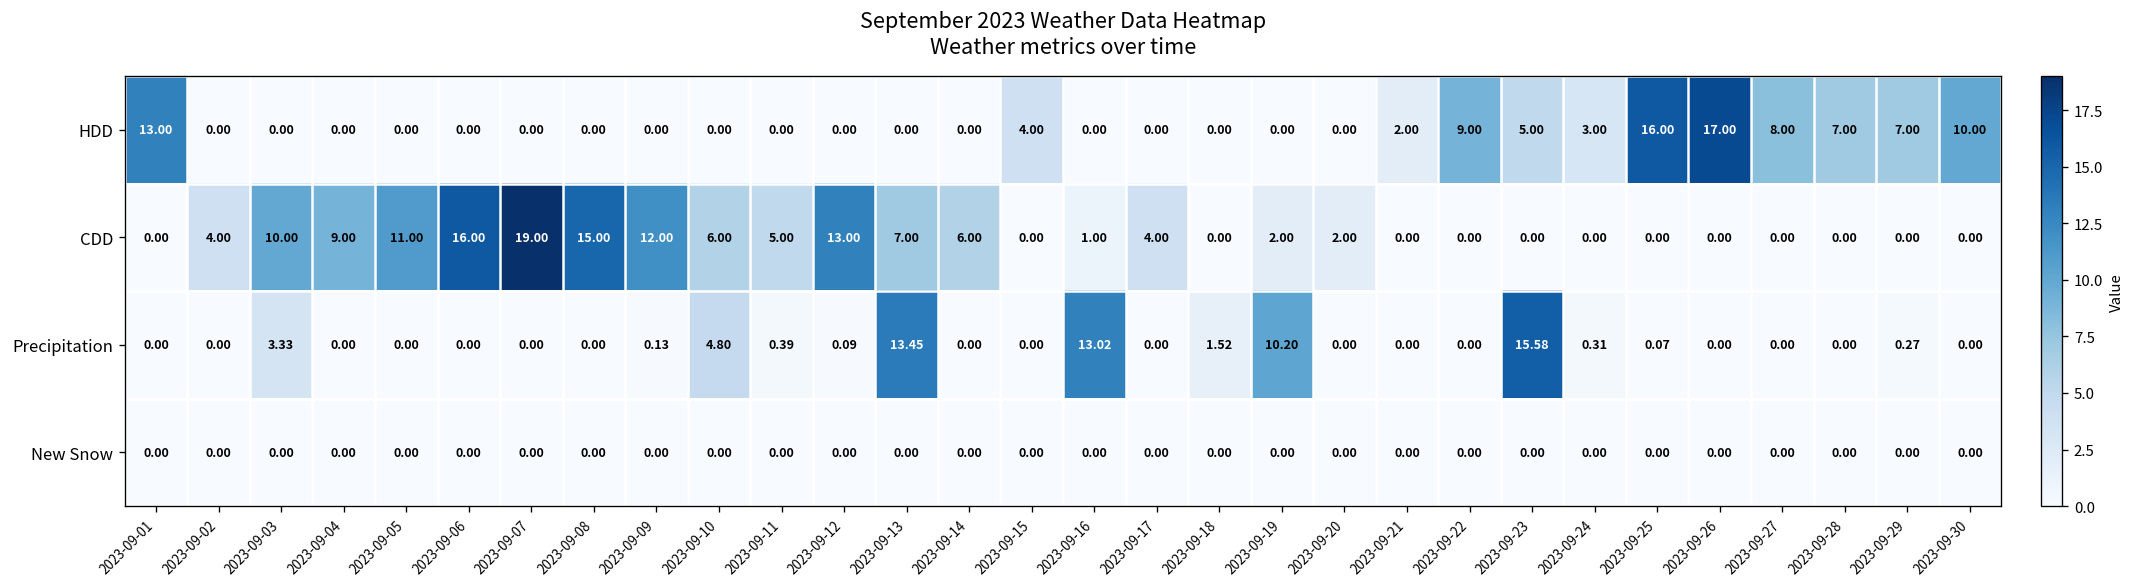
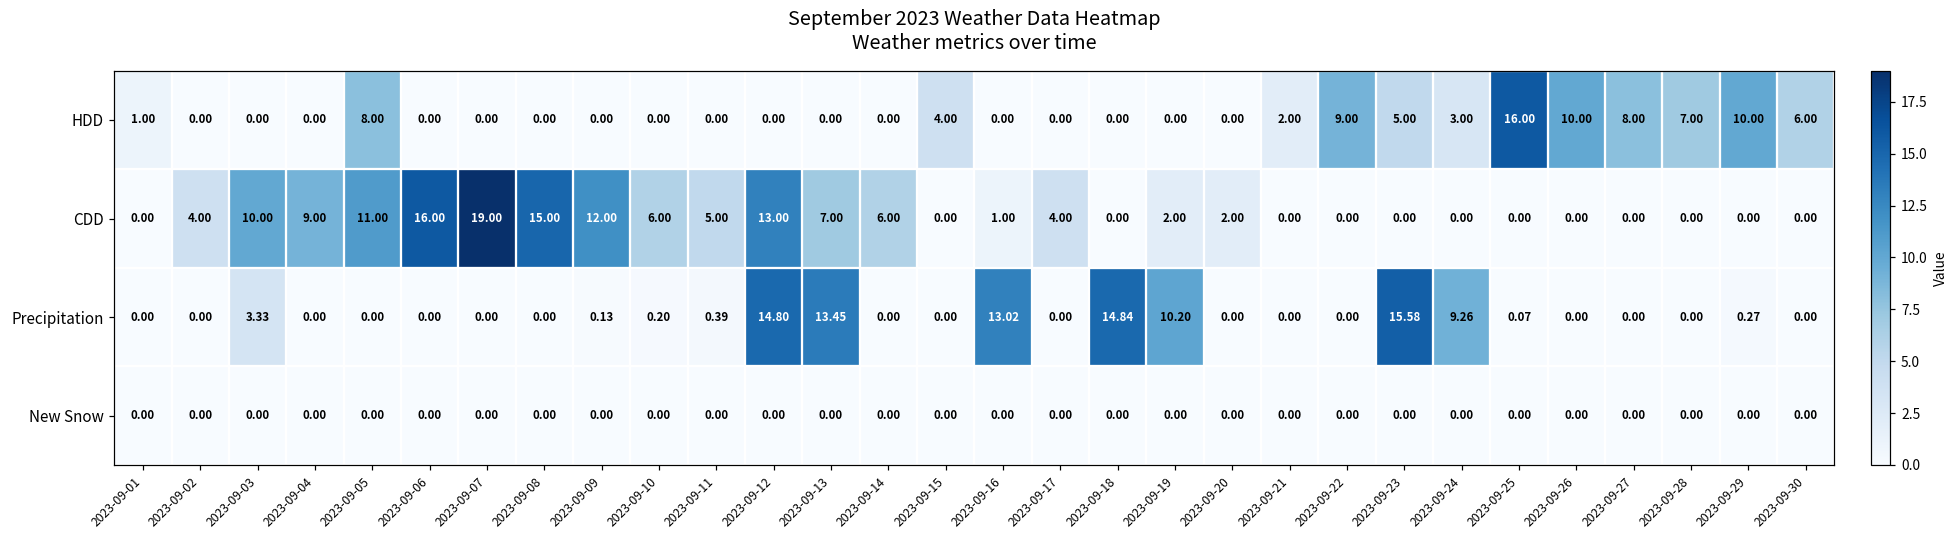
  {
    "HDD": {
-     "2023-09-01": 13.00,
+     "2023-09-01": 1.00,
      "2023-09-02": 0.00,
      "2023-09-03": 0.00,
      "2023-09-04": 0.00,
-     "2023-09-05": 0.00,
+     "2023-09-05": 8.00,
      "2023-09-06": 0.00,
      "2023-09-07": 0.00,
      "2023-09-08": 0.00,
      "2023-09-09": 0.00,
      "2023-09-10": 0.00,
      "2023-09-11": 0.00,
      "2023-09-12": 0.00,
      "2023-09-13": 0.00,
      "2023-09-14": 0.00,
      "2023-09-15": 4.00,
      "2023-09-16": 0.00,
      "2023-09-17": 0.00,
      "2023-09-18": 0.00,
      "2023-09-19": 0.00,
      "2023-09-20": 0.00,
      "2023-09-21": 2.00,
      "2023-09-22": 9.00,
      "2023-09-23": 5.00,
      "2023-09-24": 3.00,
      "2023-09-25": 16.00,
-     "2023-09-26": 17.00,
+     "2023-09-26": 10.00,
      "2023-09-27": 8.00,
      "2023-09-28": 7.00,
-     "2023-09-29": 7.00,
-     "2023-09-30": 10.00
+     "2023-09-29": 10.00,
+     "2023-09-30": 6.00
    },
    "CDD": {
      "2023-09-01": 0.00,
      "2023-09-02": 4.00,
      "2023-09-03": 10.00,
      "2023-09-04": 9.00,
      "2023-09-05": 11.00,
      "2023-09-06": 16.00,
      "2023-09-07": 19.00,
      "2023-09-08": 15.00,
      "2023-09-09": 12.00,
      "2023-09-10": 6.00,
      "2023-09-11": 5.00,
      "2023-09-12": 13.00,
      "2023-09-13": 7.00,
      "2023-09-14": 6.00,
      "2023-09-15": 0.00,
      "2023-09-16": 1.00,
      "2023-09-17": 4.00,
      "2023-09-18": 0.00,
      "2023-09-19": 2.00,
      "2023-09-20": 2.00,
      "2023-09-21": 0.00,
      "2023-09-22": 0.00,
      "2023-09-23": 0.00,
      "2023-09-24": 0.00,
      "2023-09-25": 0.00,
      "2023-09-26": 0.00,
      "2023-09-27": 0.00,
      "2023-09-28": 0.00,
      "2023-09-29": 0.00,
      "2023-09-30": 0.00
    },
    "Precipitation": {
      "2023-09-01": 0.00,
      "2023-09-02": 0.00,
      "2023-09-03": 3.33,
      "2023-09-04": 0.00,
      "2023-09-05": 0.00,
      "2023-09-06": 0.00,
      "2023-09-07": 0.00,
      "2023-09-08": 0.00,
      "2023-09-09": 0.13,
-     "2023-09-10": 4.80,
+     "2023-09-10": 0.20,
      "2023-09-11": 0.39,
-     "2023-09-12": 0.09,
+     "2023-09-12": 14.80,
      "2023-09-13": 13.45,
      "2023-09-14": 0.00,
      "2023-09-15": 0.00,
      "2023-09-16": 13.02,
      "2023-09-17": 0.00,
-     "2023-09-18": 1.52,
+     "2023-09-18": 14.84,
      "2023-09-19": 10.20,
      "2023-09-20": 0.00,
      "2023-09-21": 0.00,
      "2023-09-22": 0.00,
      "2023-09-23": 15.58,
-     "2023-09-24": 0.31,
+     "2023-09-24": 9.26,
      "2023-09-25": 0.07,
      "2023-09-26": 0.00,
      "2023-09-27": 0.00,
      "2023-09-28": 0.00,
      "2023-09-29": 0.27,
      "2023-09-30": 0.00
    },
    "New Snow": {
      "2023-09-01": 0.00,
      "2023-09-02": 0.00,
      "2023-09-03": 0.00,
      "2023-09-04": 0.00,
      "2023-09-05": 0.00,
      "2023-09-06": 0.00,
      "2023-09-07": 0.00,
      "2023-09-08": 0.00,
      "2023-09-09": 0.00,
      "2023-09-10": 0.00,
      "2023-09-11": 0.00,
      "2023-09-12": 0.00,
      "2023-09-13": 0.00,
      "2023-09-14": 0.00,
      "2023-09-15": 0.00,
      "2023-09-16": 0.00,
      "2023-09-17": 0.00,
      "2023-09-18": 0.00,
      "2023-09-19": 0.00,
      "2023-09-20": 0.00,
      "2023-09-21": 0.00,
      "2023-09-22": 0.00,
      "2023-09-23": 0.00,
      "2023-09-24": 0.00,
      "2023-09-25": 0.00,
      "2023-09-26": 0.00,
      "2023-09-27": 0.00,
      "2023-09-28": 0.00,
      "2023-09-29": 0.00,
      "2023-09-30": 0.00
    }
  }
